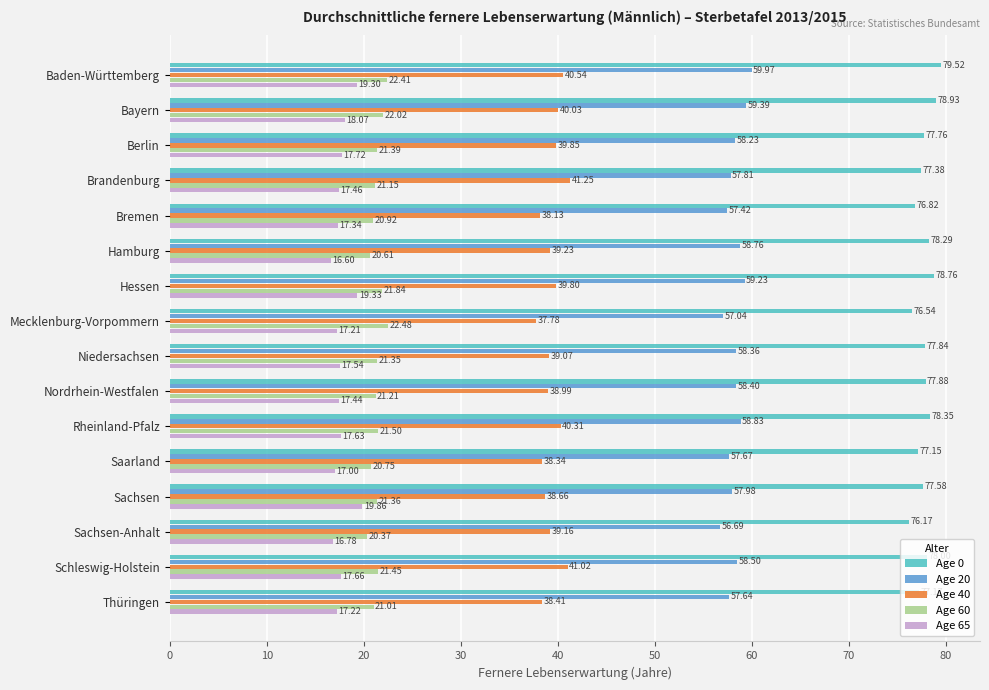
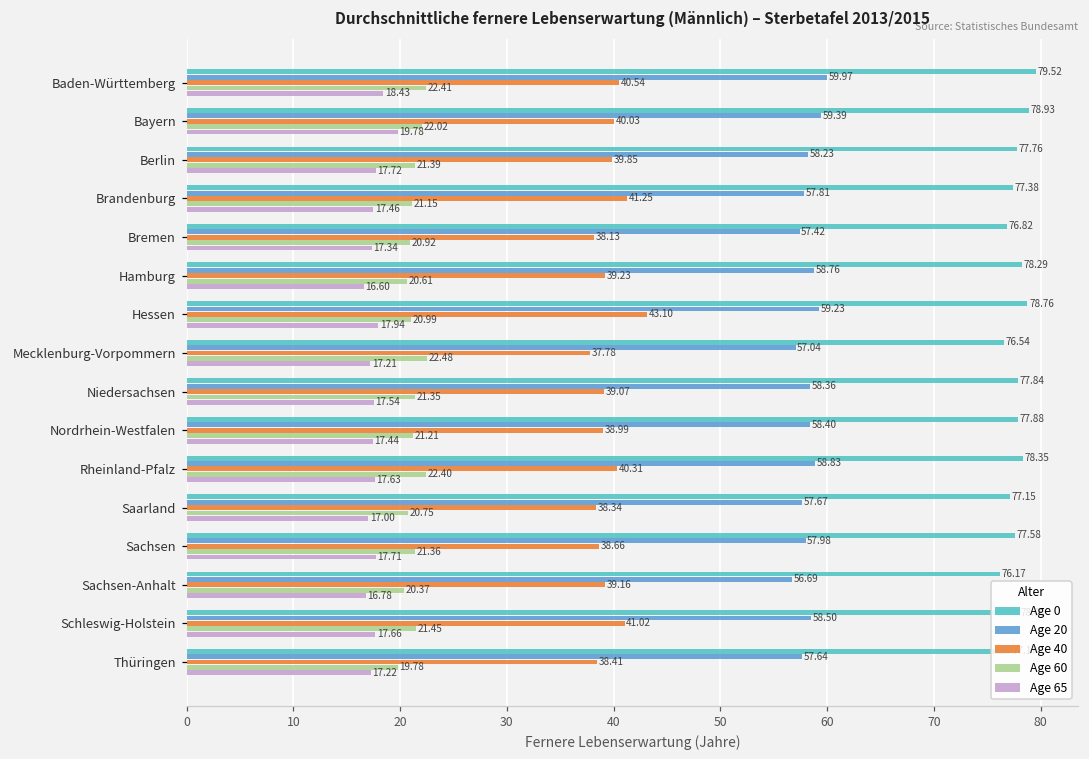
  {
    "Age 40": {
      "Baden-Württemberg": 40.54,
      "Bayern": 40.03,
      "Berlin": 39.85,
      "Brandenburg": 41.25,
      "Bremen": 38.13,
      "Hamburg": 39.23,
-     "Hessen": 39.80,
+     "Hessen": 43.10,
      "Mecklenburg-Vorpommern": 37.78,
      "Niedersachsen": 39.07,
      "Nordrhein-Westfalen": 38.99,
      "Rheinland-Pfalz": 40.31,
      "Saarland": 38.34,
      "Sachsen": 38.66,
      "Sachsen-Anhalt": 39.16,
      "Schleswig-Holstein": 41.02,
      "Thüringen": 38.41
    },
    "Age 60": {
      "Baden-Württemberg": 22.41,
      "Bayern": 22.02,
      "Berlin": 21.39,
      "Brandenburg": 21.15,
      "Bremen": 20.92,
      "Hamburg": 20.61,
-     "Hessen": 21.84,
+     "Hessen": 20.99,
      "Mecklenburg-Vorpommern": 22.48,
      "Niedersachsen": 21.35,
      "Nordrhein-Westfalen": 21.21,
-     "Rheinland-Pfalz": 21.50,
+     "Rheinland-Pfalz": 22.40,
      "Saarland": 20.75,
      "Sachsen-Anhalt": 20.37,
      "Schleswig-Holstein": 21.45,
-     "Thüringen": 21.01
+     "Thüringen": 19.78
    },
    "Age 65": {
-     "Baden-Württemberg": 19.30,
-     "Bayern": 18.07,
+     "Baden-Württemberg": 18.43,
+     "Bayern": 19.78,
      "Berlin": 17.72,
      "Brandenburg": 17.46,
      "Bremen": 17.34,
      "Hamburg": 16.60,
-     "Hessen": 19.33,
+     "Hessen": 17.94,
      "Mecklenburg-Vorpommern": 17.21,
      "Niedersachsen": 17.54,
      "Nordrhein-Westfalen": 17.44,
      "Rheinland-Pfalz": 17.63,
      "Saarland": 17.00,
-     "Sachsen": 19.86,
+     "Sachsen": 17.71,
      "Sachsen-Anhalt": 16.78,
      "Schleswig-Holstein": 17.66,
      "Thüringen": 17.22
    }
  }
